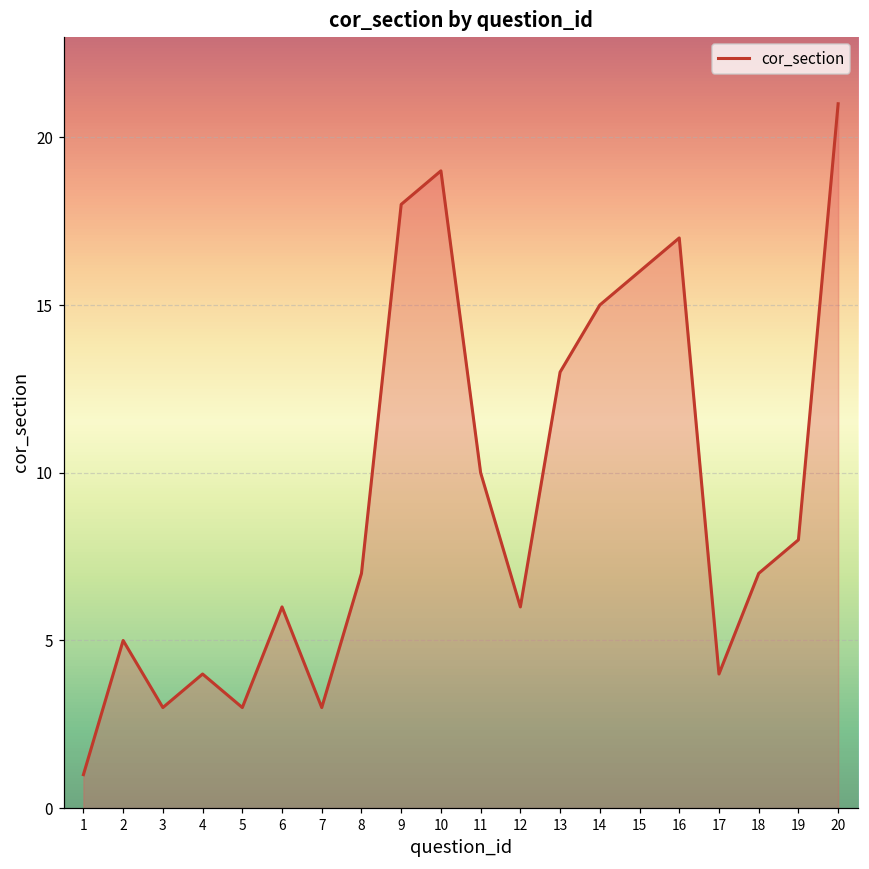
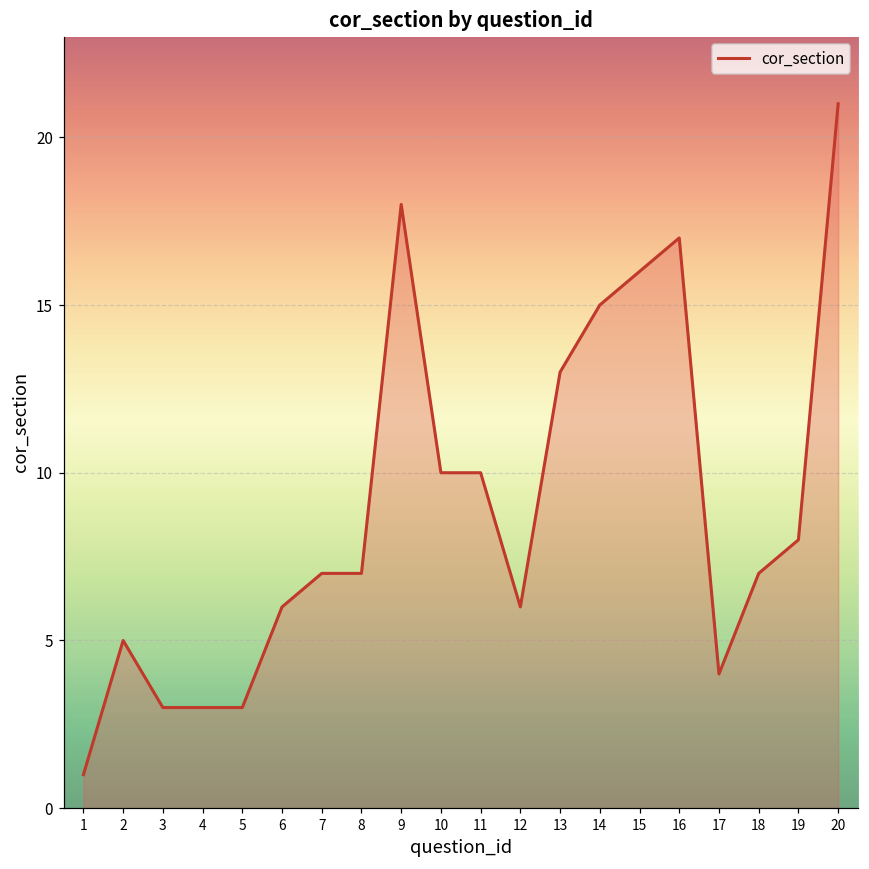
  {
    "1": 1,
    "2": 5,
    "3": 3,
-   "4": 4,
+   "4": 3,
    "5": 3,
    "6": 6,
-   "7": 3,
+   "7": 7,
    "8": 7,
    "9": 18,
-   "10": 19,
+   "10": 10,
    "11": 10,
    "12": 6,
    "13": 13,
    "14": 15,
    "15": 16,
    "16": 17,
    "17": 4,
    "18": 7,
    "19": 8,
    "20": 21
  }
